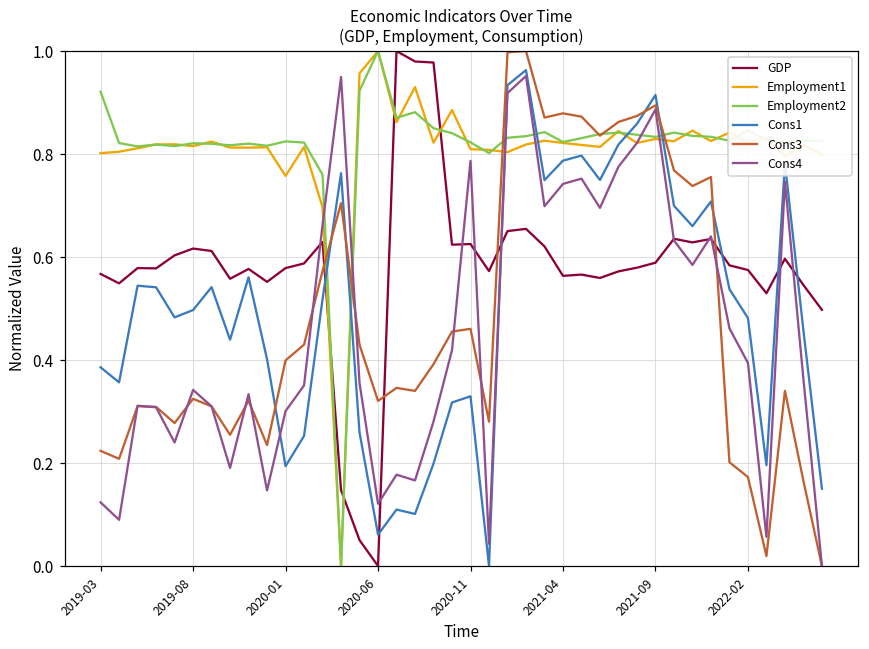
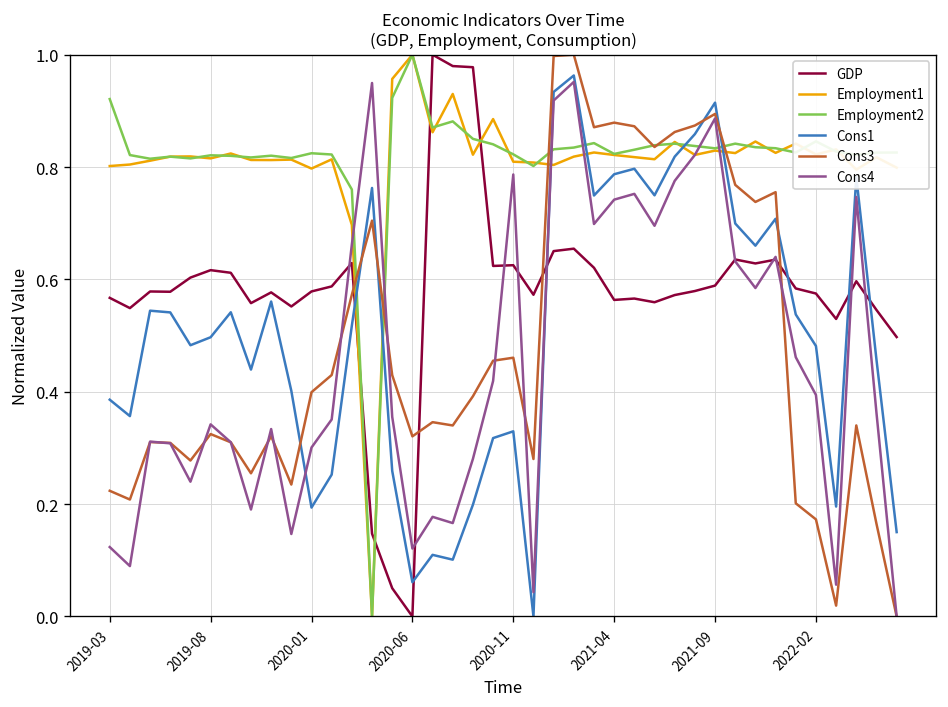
  {
    "GDP": {
      "2019-03": 0.57,
      "2019-08": 0.62,
      "2020-01": 0.58,
      "2020-06": 0.00,
      "2020-11": 0.63,
      "2021-04": 0.56,
      "2021-09": 0.59,
      "2022-02": 0.57
    },
    "Employment1": {
      "2019-03": 0.80,
-     "2020-01": 0.76,
+     "2020-01": 0.80,
      "2020-11": 0.81
    },
    "Employment2": {
      "2019-03": 0.92,
      "2020-01": 0.82,
      "2020-11": 0.82
    },
    "Cons1": {
      "2019-03": 0.39,
      "2019-08": 0.50,
      "2020-01": 0.19,
      "2020-06": 0.06,
      "2020-11": 0.33,
      "2021-04": 0.79,
      "2021-09": 0.91,
      "2022-02": 0.48
    },
    "Cons3": {
      "2019-03": 0.22,
      "2019-08": 0.32,
      "2020-01": 0.40,
      "2020-06": 0.32,
      "2020-11": 0.46,
      "2021-04": 0.88,
      "2021-09": 0.89,
      "2022-02": 0.17
    },
    "Cons4": {
      "2019-03": 0.12,
      "2019-08": 0.34,
      "2020-01": 0.30,
      "2020-06": 0.12,
      "2020-11": 0.79,
      "2021-04": 0.74,
      "2021-09": 0.89,
      "2022-02": 0.39
    }
  }
